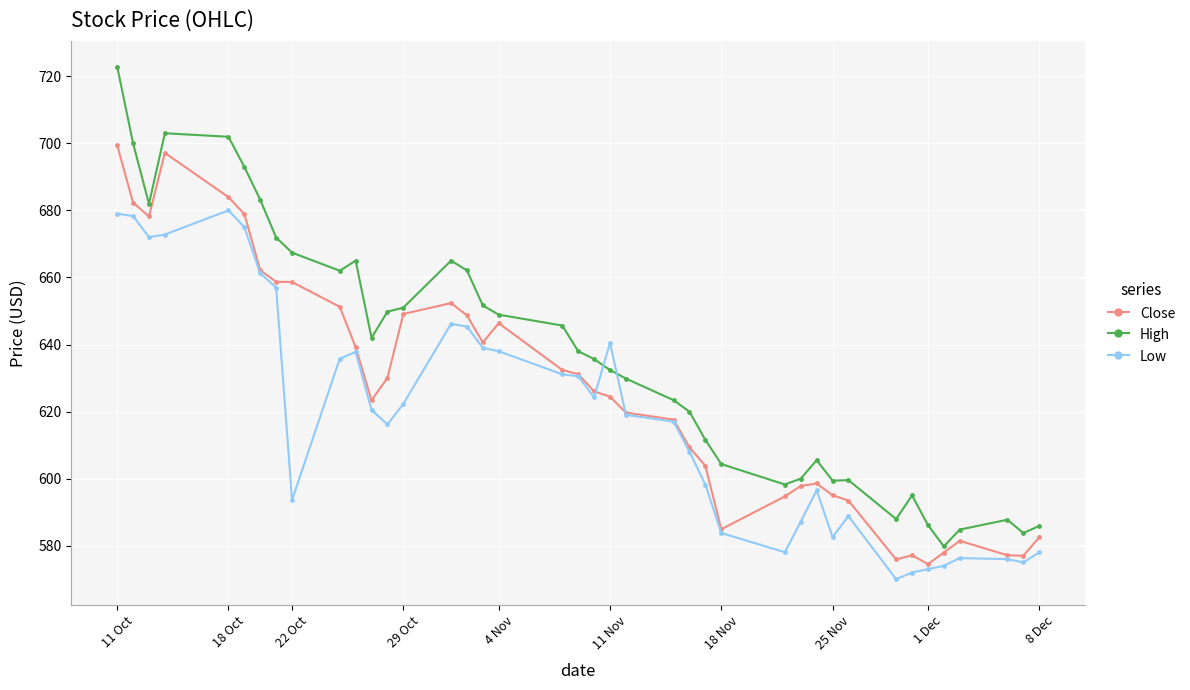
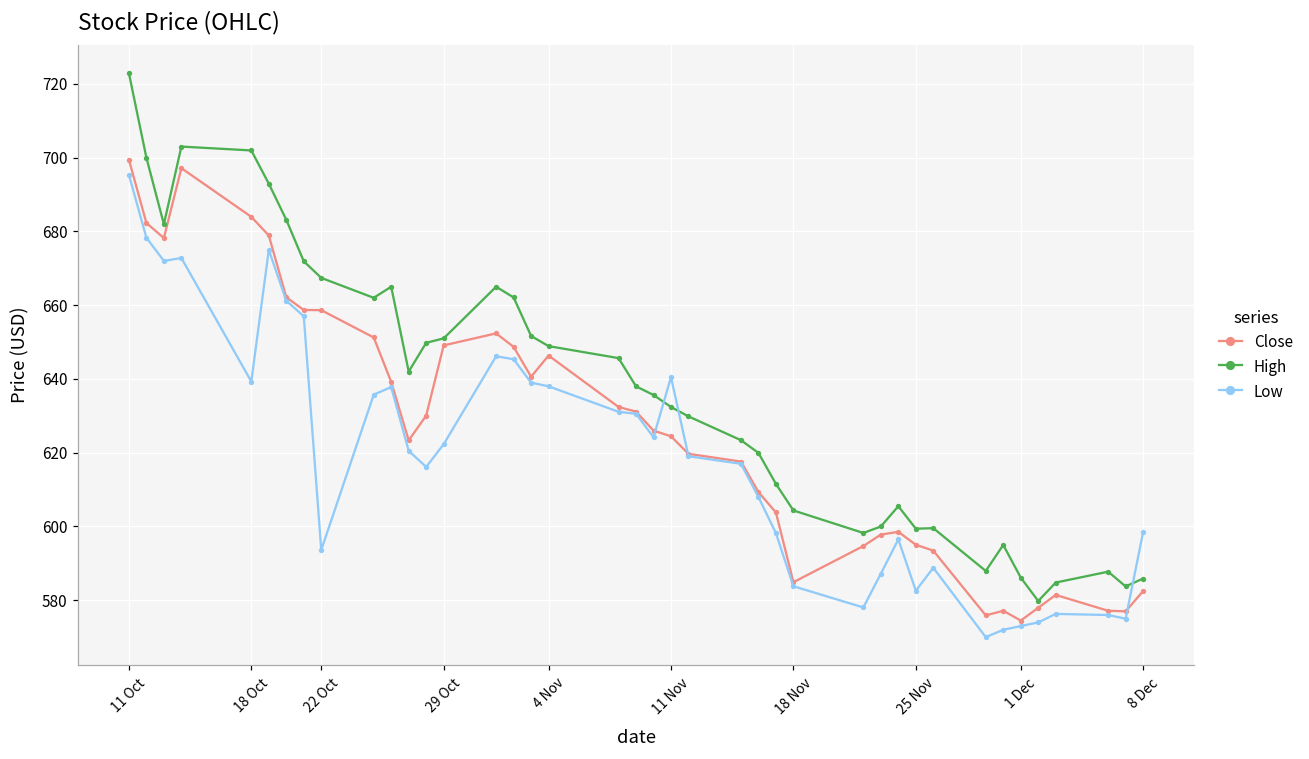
  {
    "Close": {
      "11 Oct": 699,
      "18 Oct": 684,
      "22 Oct": 659,
      "29 Oct": 649,
      "4 Nov": 646,
      "11 Nov": 624,
      "18 Nov": 585,
      "25 Nov": 595,
      "1 Dec": 575,
      "8 Dec": 583
    },
    "High": {
      "11 Oct": 723,
      "18 Oct": 702,
      "22 Oct": 667,
      "29 Oct": 651,
      "4 Nov": 649,
      "11 Nov": 632,
      "18 Nov": 604,
      "25 Nov": 599,
      "1 Dec": 586,
      "8 Dec": 586
    },
    "Low": {
-     "11 Oct": 679,
-     "18 Oct": 680,
+     "11 Oct": 695,
+     "18 Oct": 639,
      "22 Oct": 594,
      "29 Oct": 622,
      "4 Nov": 638,
      "11 Nov": 641,
      "18 Nov": 584,
      "25 Nov": 583,
      "1 Dec": 573,
-     "8 Dec": 578
+     "8 Dec": 599
    }
  }
